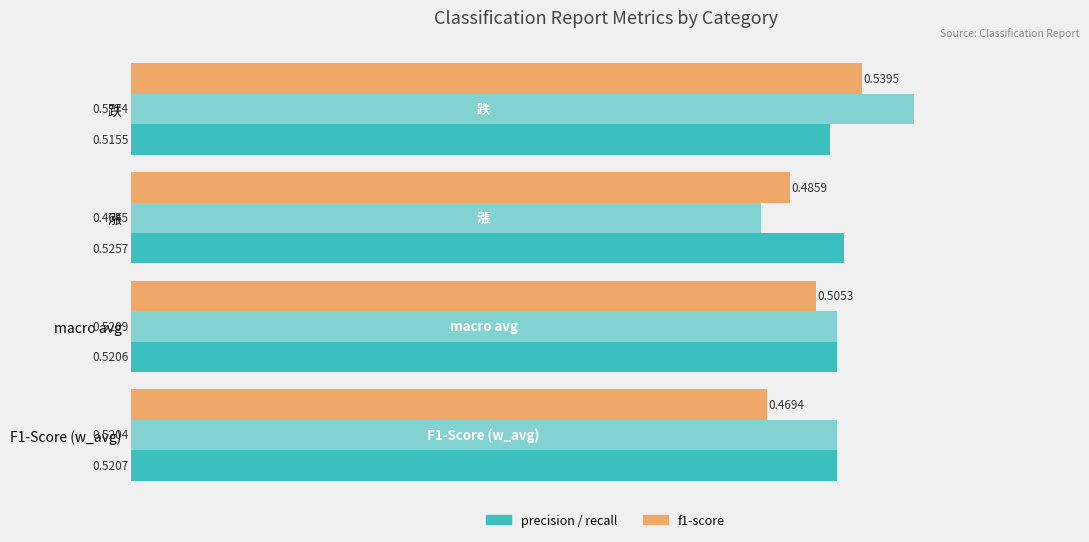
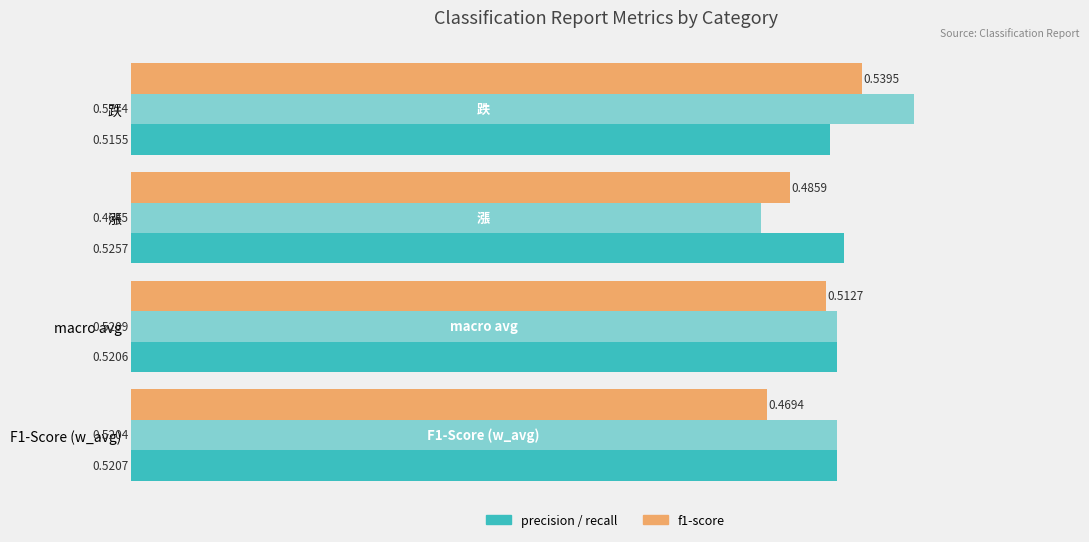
  {
    "f1-score": {
      "跌": 0.5395,
      "漲": 0.4859,
-     "macro avg": 0.5053,
+     "macro avg": 0.5127,
      "F1-Score (w_avg)": 0.4694
    }
  }
